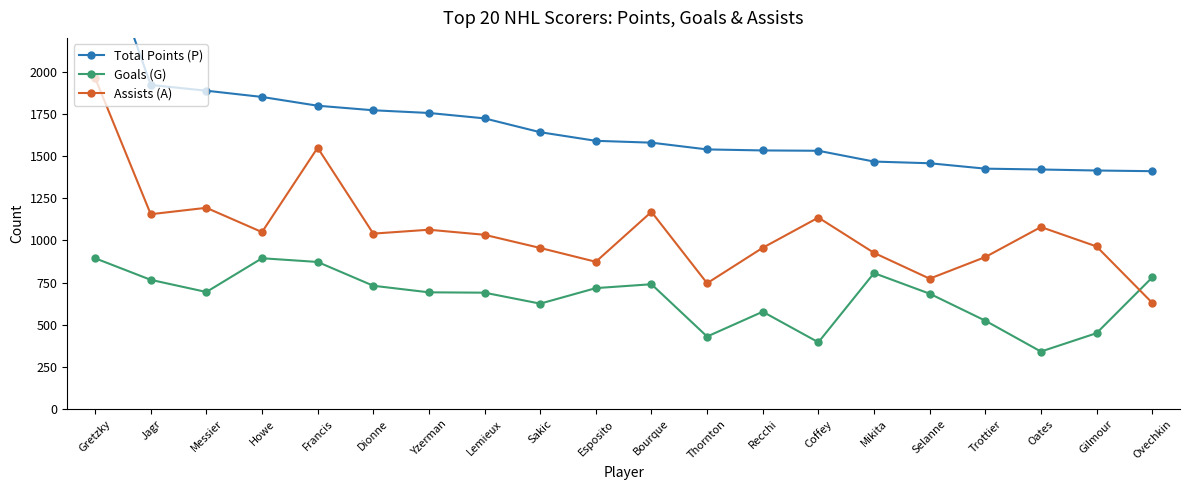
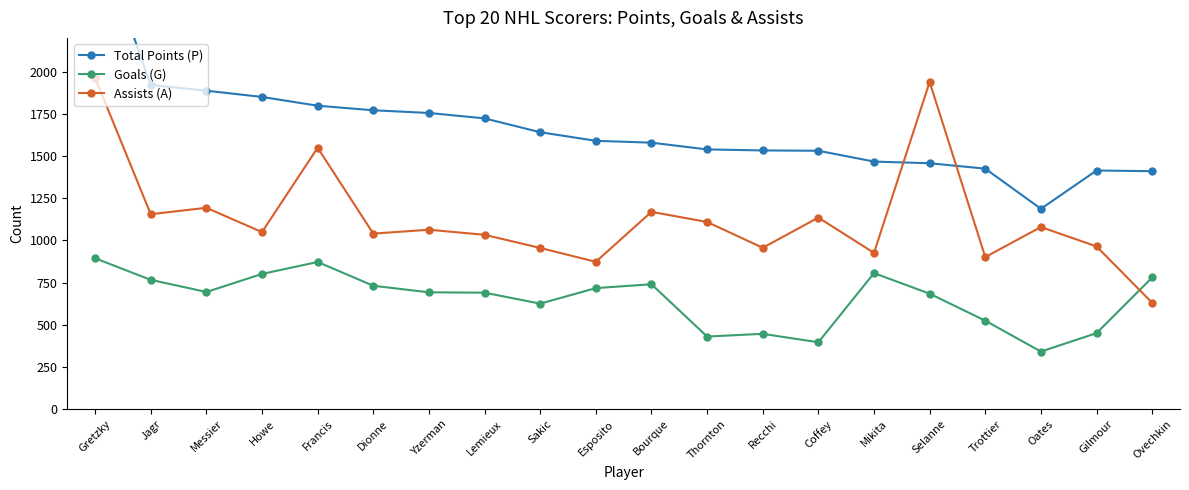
  {
    "Total Points (P)": {
      "Howe": 1850,
      "Francis": 1800,
      "Dionne": 1770,
      "Yzerman": 1760,
      "Lemieux": 1720,
      "Sakic": 1640,
      "Esposito": 1590,
      "Bourque": 1580,
      "Thornton": 1540,
      "Recchi": 1530,
      "Coffey": 1530,
      "Mikita": 1470,
      "Selanne": 1460,
      "Trottier": 1430,
-     "Oates": 1420,
+     "Oates": 1190,
      "Gilmour": 1410,
      "Ovechkin": 1410
    },
    "Goals (G)": {
      "Gretzky": 890,
      "Jagr": 770,
      "Messier": 690,
-     "Howe": 890,
+     "Howe": 800,
      "Francis": 870,
      "Dionne": 730,
      "Yzerman": 690,
      "Lemieux": 690,
      "Sakic": 630,
      "Esposito": 720,
      "Bourque": 740,
      "Thornton": 430,
-     "Recchi": 580,
+     "Recchi": 450,
      "Coffey": 400,
      "Mikita": 810,
      "Selanne": 680,
      "Trottier": 520,
      "Oates": 340,
      "Gilmour": 450,
      "Ovechkin": 780
    },
    "Assists (A)": {
      "Jagr": 1160,
      "Messier": 1190,
      "Howe": 1050,
      "Francis": 1550,
      "Dionne": 1040,
      "Yzerman": 1060,
      "Lemieux": 1030,
      "Sakic": 960,
      "Esposito": 870,
      "Bourque": 1170,
-     "Thornton": 750,
+     "Thornton": 1110,
      "Recchi": 960,
      "Coffey": 1140,
      "Mikita": 930,
-     "Selanne": 770,
+     "Selanne": 1940,
      "Trottier": 900,
      "Oates": 1080,
      "Gilmour": 960,
      "Ovechkin": 630
    }
  }
